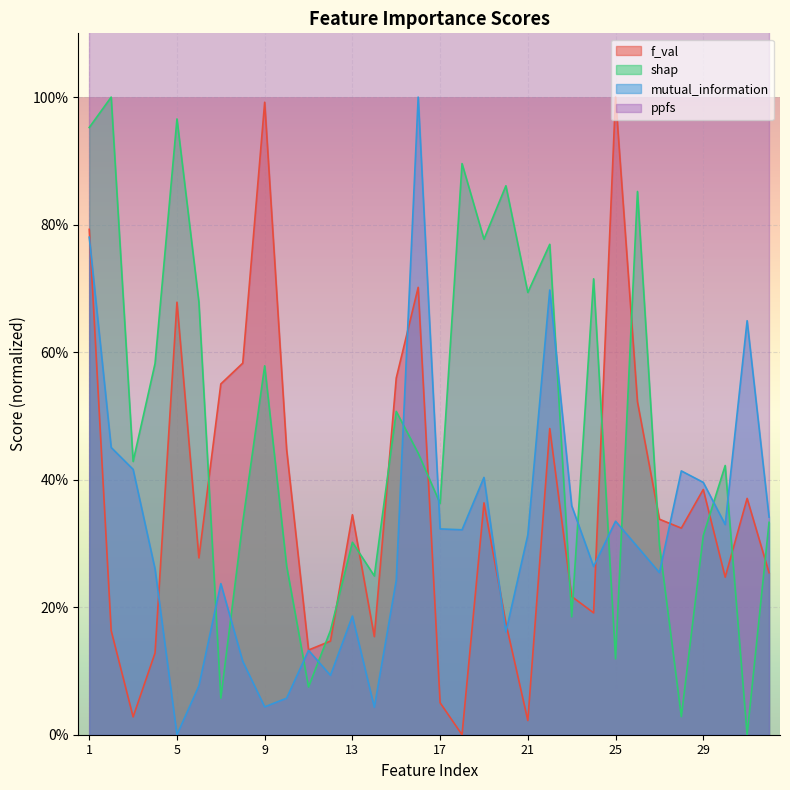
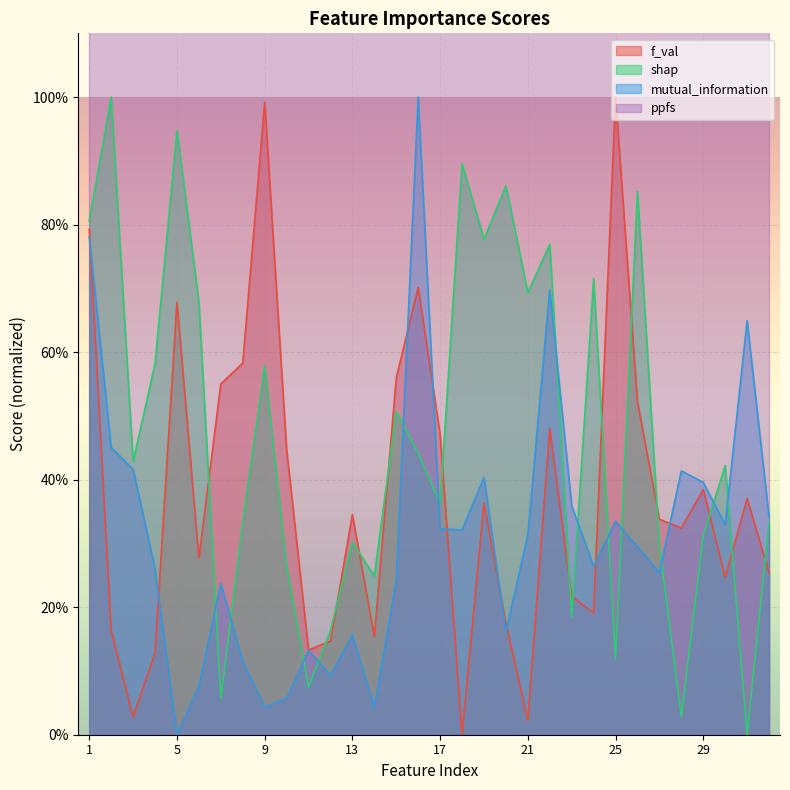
  {
    "f_val": {
      "1": "79%",
      "5": "68%",
      "9": "99%",
      "13": "34%",
-     "17": "5%",
+     "17": "47%",
      "21": "2%",
      "29": "38%"
    },
    "shap": {
-     "1": "95%",
-     "5": "97%",
+     "1": "81%",
+     "5": "95%",
      "9": "58%",
      "13": "30%",
      "17": "36%",
      "21": "69%",
      "25": "12%",
      "29": "31%"
    },
    "mutual_information": {
      "1": "78%",
      "5": "0%",
      "9": "4%",
-     "13": "19%",
+     "13": "16%",
      "17": "32%",
      "21": "31%",
      "25": "33%",
      "29": "40%"
    }
  }
